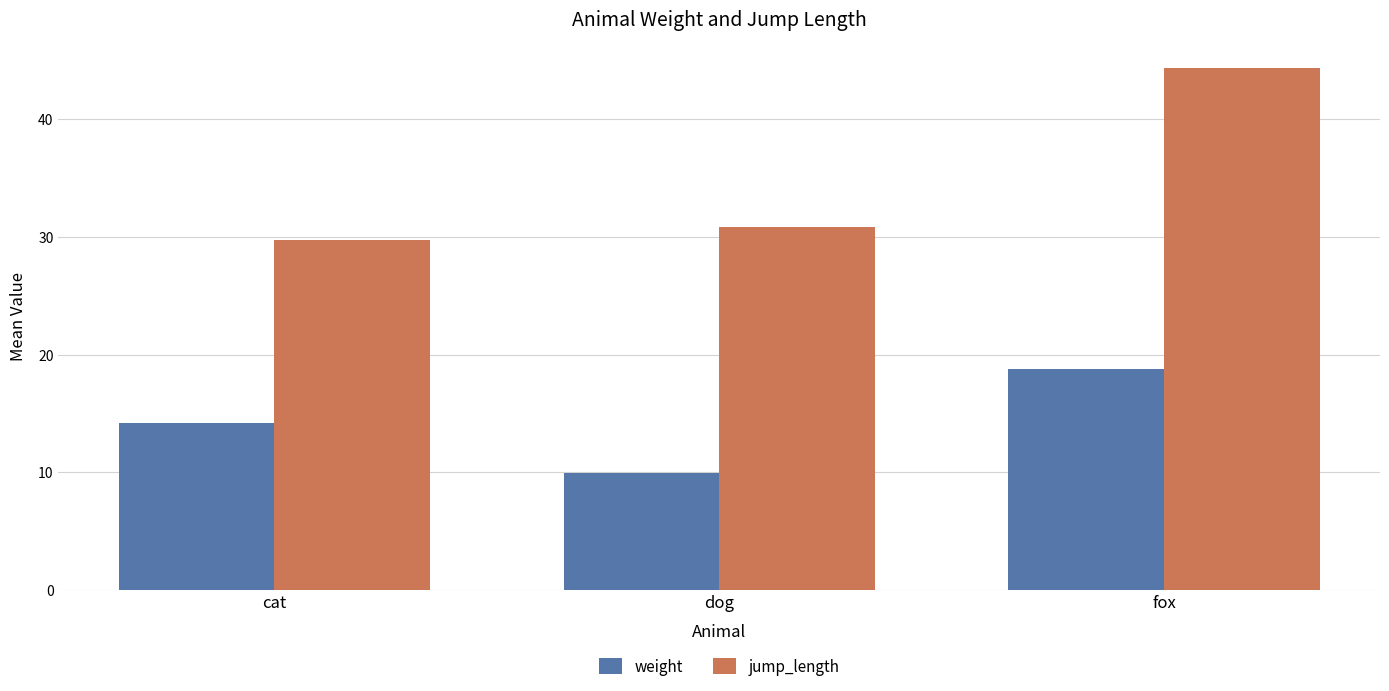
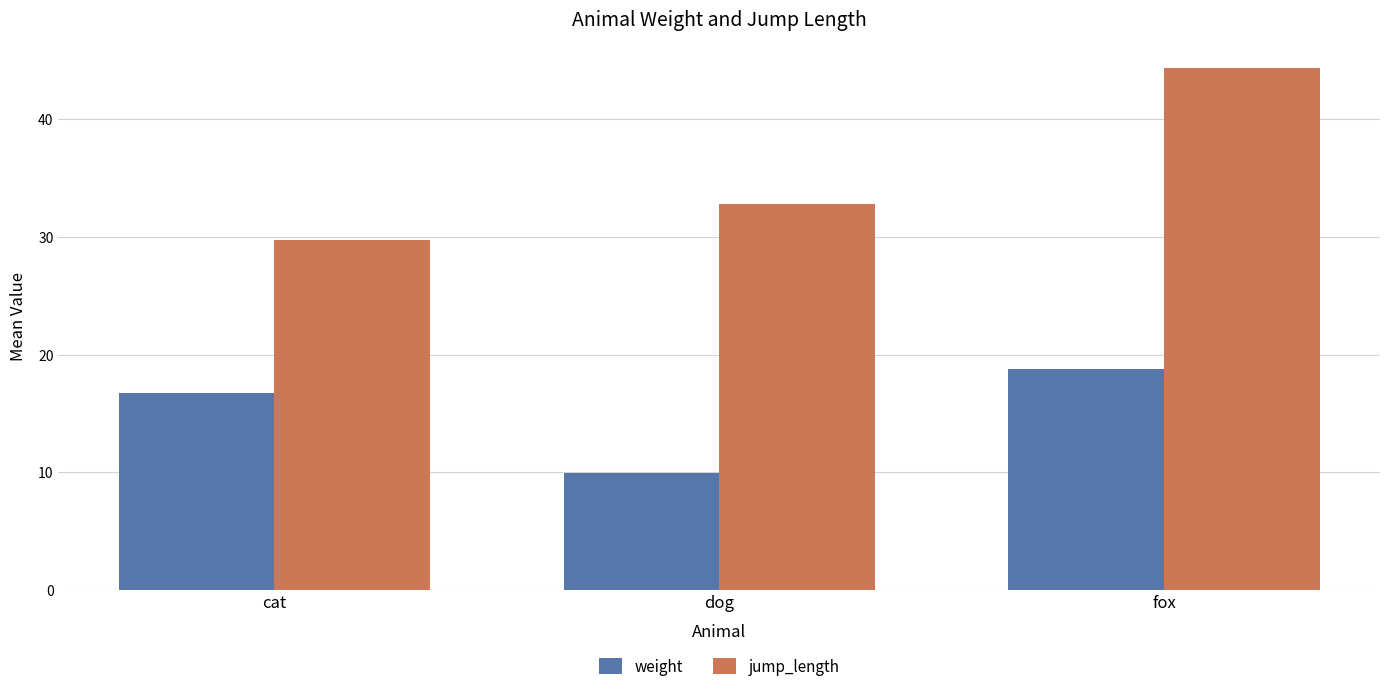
  {
    "weight": {
-     "cat": 14.2,
+     "cat": 16.7,
      "dog": 9.9,
      "fox": 18.8
    },
    "jump_length": {
      "cat": 29.8,
-     "dog": 30.9,
+     "dog": 32.8,
      "fox": 44.3
    }
  }
